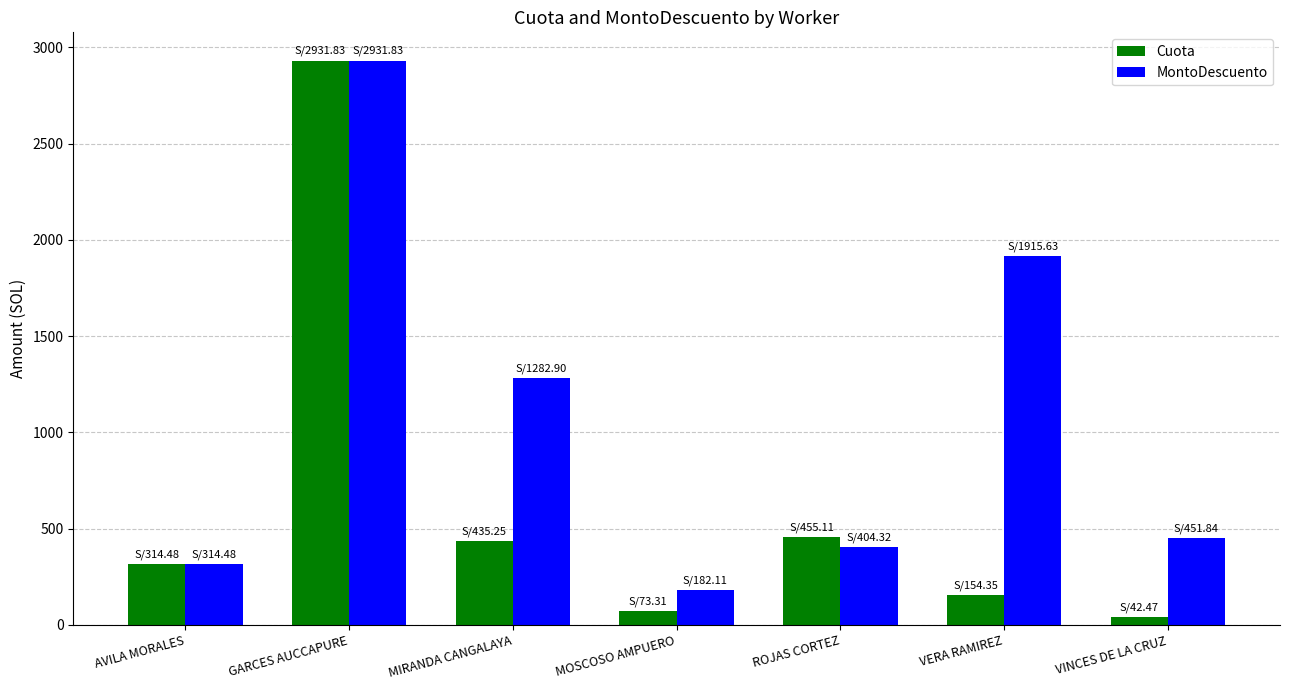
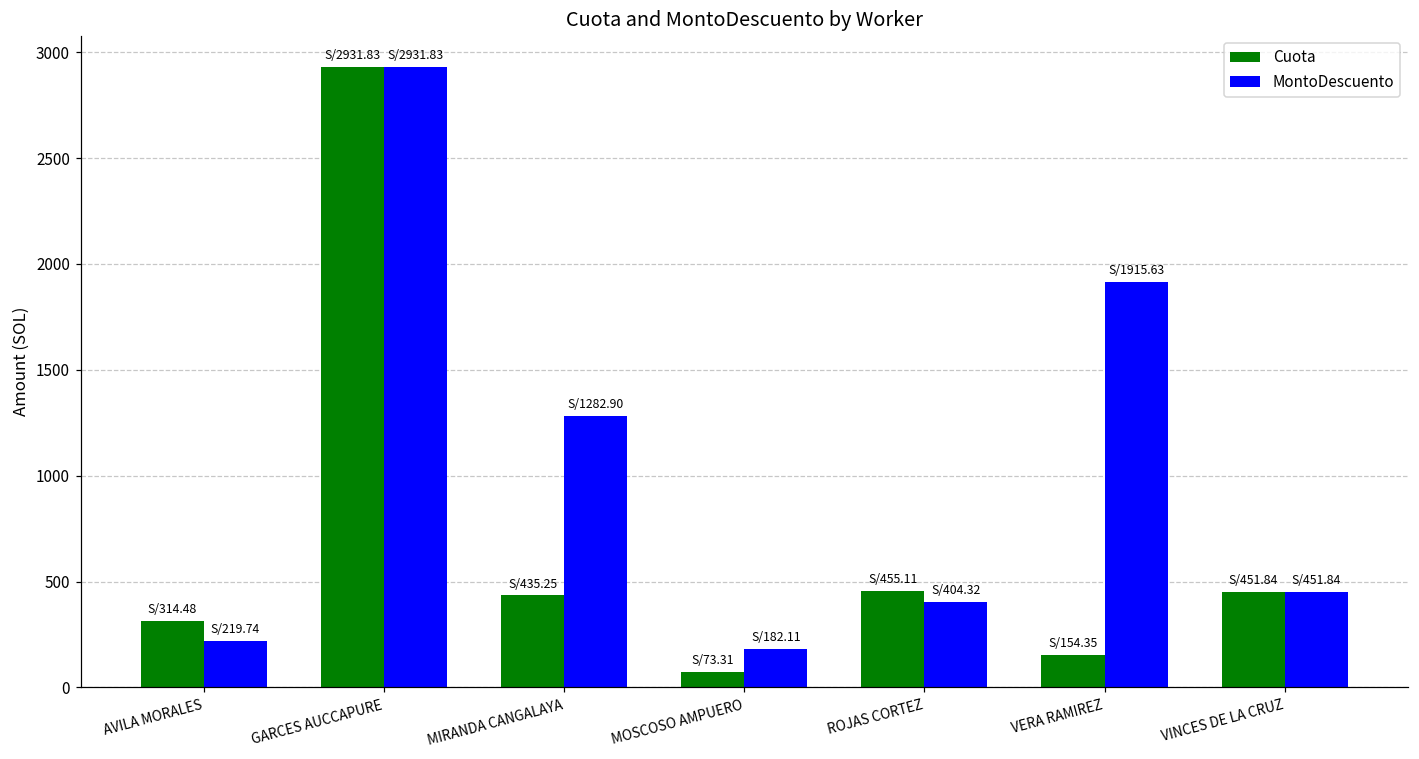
  {
    "Cuota": {
      "AVILA MORALES": 314.48,
      "GARCES AUCCAPURE": 2931.83,
      "MIRANDA CANGALAYA": 435.25,
      "MOSCOSO AMPUERO": 73.31,
      "ROJAS CORTEZ": 455.11,
      "VERA RAMIREZ": 154.35,
-     "VINCES DE LA CRUZ": 42.47
+     "VINCES DE LA CRUZ": 451.84
    },
    "MontoDescuento": {
-     "AVILA MORALES": 314.48,
+     "AVILA MORALES": 219.74,
      "GARCES AUCCAPURE": 2931.83,
      "MIRANDA CANGALAYA": 1282.90,
      "MOSCOSO AMPUERO": 182.11,
      "ROJAS CORTEZ": 404.32,
      "VERA RAMIREZ": 1915.63,
      "VINCES DE LA CRUZ": 451.84
    }
  }
